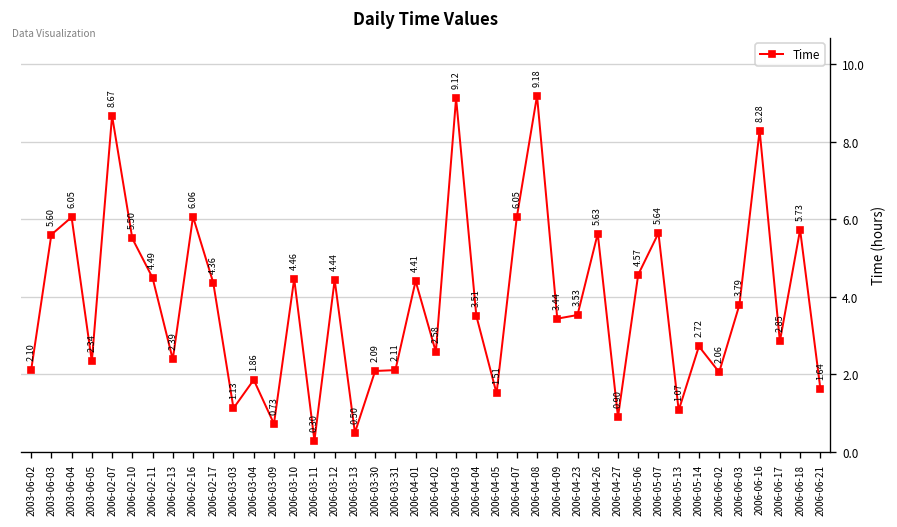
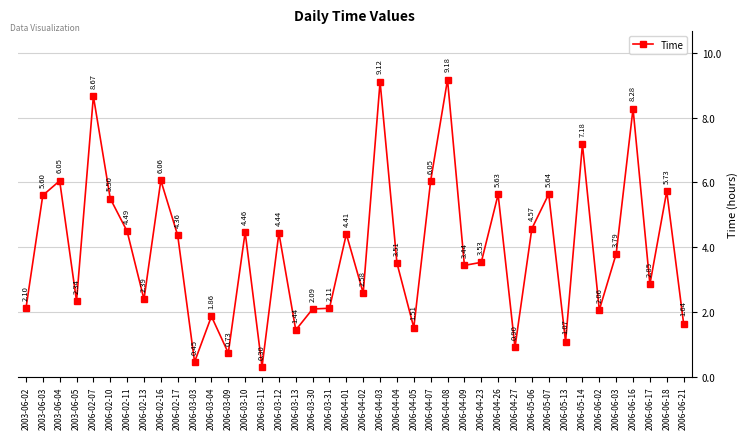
  {
    "2003-06-02": 2.10,
    "2003-06-03": 5.60,
    "2003-06-04": 6.05,
    "2003-06-05": 2.34,
    "2006-02-07": 8.67,
    "2006-02-10": 5.50,
    "2006-02-11": 4.49,
    "2006-02-13": 2.39,
    "2006-02-16": 6.06,
    "2006-02-17": 4.36,
-   "2006-03-03": 1.13,
+   "2006-03-03": 0.45,
    "2006-03-04": 1.86,
    "2006-03-09": 0.73,
    "2006-03-10": 4.46,
    "2006-03-11": 0.30,
    "2006-03-12": 4.44,
-   "2006-03-13": 0.50,
+   "2006-03-13": 1.44,
    "2006-03-30": 2.09,
    "2006-03-31": 2.11,
    "2006-04-01": 4.41,
    "2006-04-02": 2.58,
    "2006-04-03": 9.12,
    "2006-04-04": 3.51,
    "2006-04-05": 1.51,
    "2006-04-07": 6.05,
    "2006-04-08": 9.18,
    "2006-04-09": 3.44,
    "2006-04-23": 3.53,
    "2006-04-26": 5.63,
    "2006-04-27": 0.90,
    "2006-05-06": 4.57,
    "2006-05-07": 5.64,
    "2006-05-13": 1.07,
-   "2006-05-14": 2.72,
+   "2006-05-14": 7.18,
    "2006-06-02": 2.06,
    "2006-06-03": 3.79,
    "2006-06-16": 8.28,
    "2006-06-17": 2.85,
    "2006-06-18": 5.73,
    "2006-06-21": 1.64
  }
